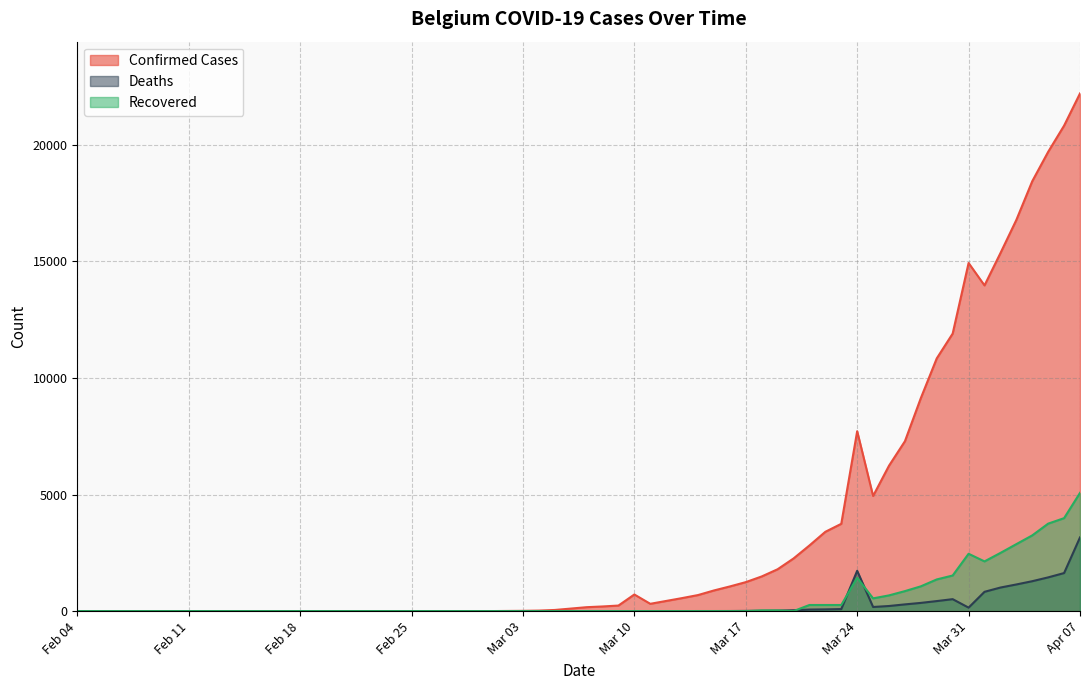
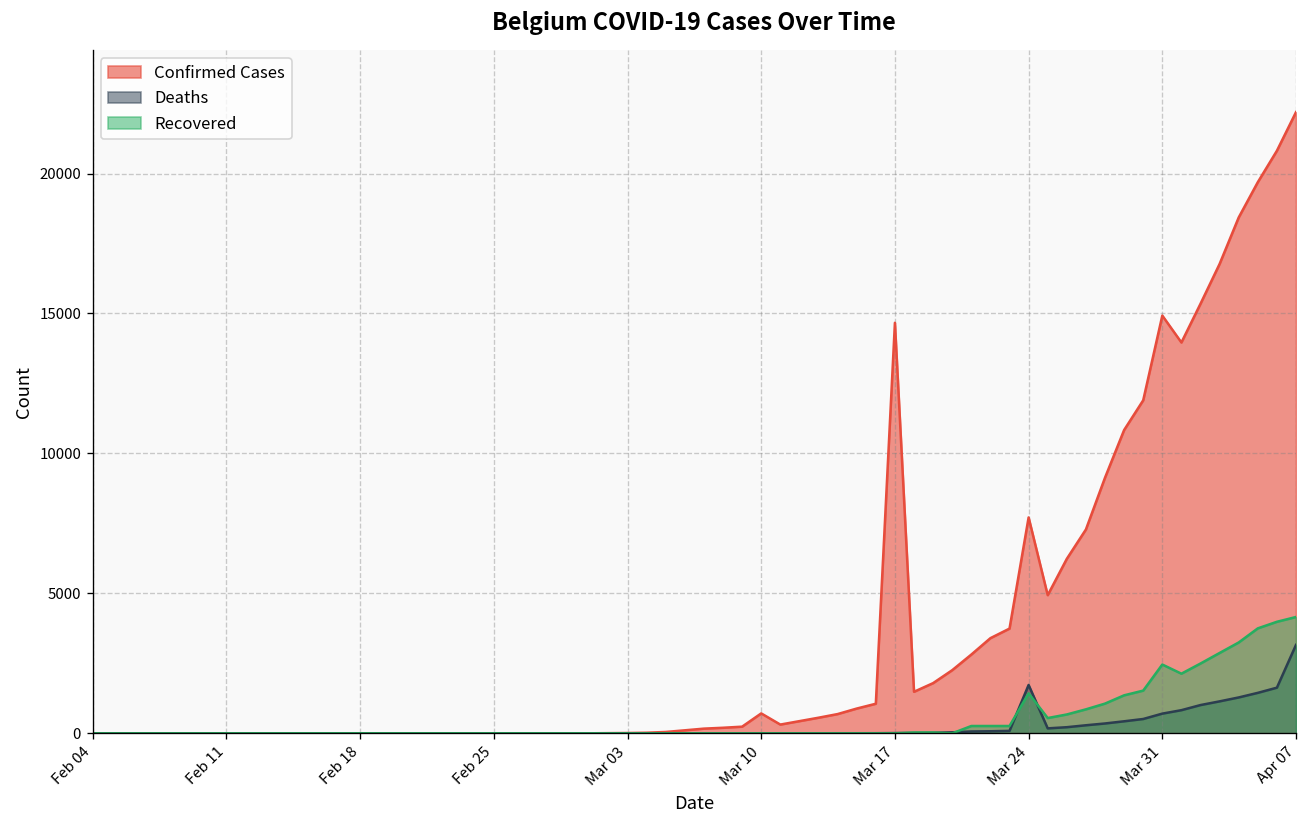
  {
    "Confirmed Cases": {
      "Mar 10": 700,
-     "Mar 17": 1200,
+     "Mar 17": 14700,
      "Mar 24": 7700,
      "Mar 31": 14900,
      "Apr 07": 22200
    },
    "Deaths": {
      "Mar 24": 1700,
-     "Mar 31": 200,
+     "Mar 31": 700,
      "Apr 07": 3200
    },
    "Recovered": {
      "Mar 24": 1400,
      "Mar 31": 2500,
-     "Apr 07": 5100
+     "Apr 07": 4200
    }
  }
